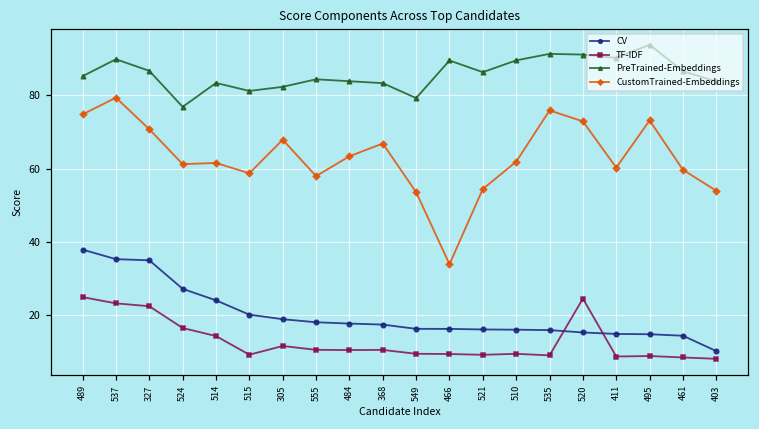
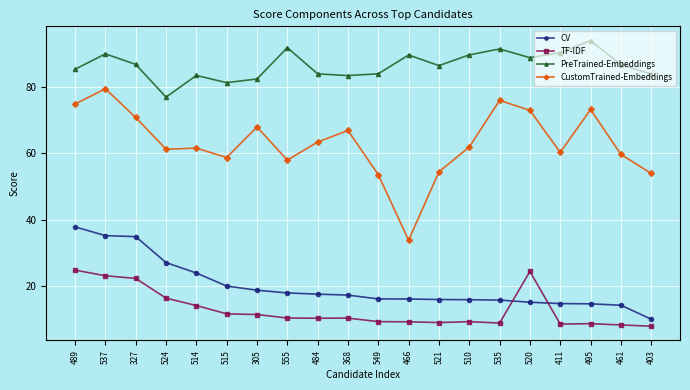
  {
    "CV": {
      "489": 38,
      "537": 35,
      "327": 35,
      "524": 27,
      "514": 24,
      "515": 20,
      "305": 19,
      "555": 18,
      "484": 18,
      "368": 17,
      "549": 16,
      "466": 16,
      "521": 16,
      "510": 16,
      "535": 16,
      "520": 15,
      "411": 15,
      "495": 15,
      "461": 14,
      "403": 10
    },
    "TF-IDF": {
      "489": 25,
      "537": 23,
      "327": 22,
      "524": 16,
      "514": 14,
-     "515": 9,
+     "515": 12,
      "305": 12,
      "555": 11,
      "484": 10,
      "368": 11,
      "549": 9,
      "466": 9,
      "521": 9,
      "510": 9,
      "535": 9,
      "520": 25,
      "411": 9,
      "495": 9,
      "461": 8,
      "403": 8
    },
    "PreTrained-Embeddings": {
      "489": 85,
      "537": 90,
      "327": 87,
      "524": 77,
      "514": 83,
      "515": 81,
      "305": 82,
-     "555": 84,
+     "555": 92,
      "484": 84,
      "368": 83,
-     "549": 79,
+     "549": 84,
      "466": 90,
      "521": 86,
      "510": 90,
      "535": 91,
-     "520": 91
+     "520": 89
    },
    "CustomTrained-Embeddings": {
      "489": 75,
      "537": 79,
      "327": 71,
      "524": 61,
      "514": 62,
      "515": 59,
      "305": 68,
      "555": 58,
      "484": 63,
      "368": 67,
      "549": 54,
      "466": 34,
      "521": 54,
      "510": 62,
      "535": 76,
      "520": 73,
      "411": 60,
      "495": 73,
      "461": 60,
      "403": 54
    }
  }
